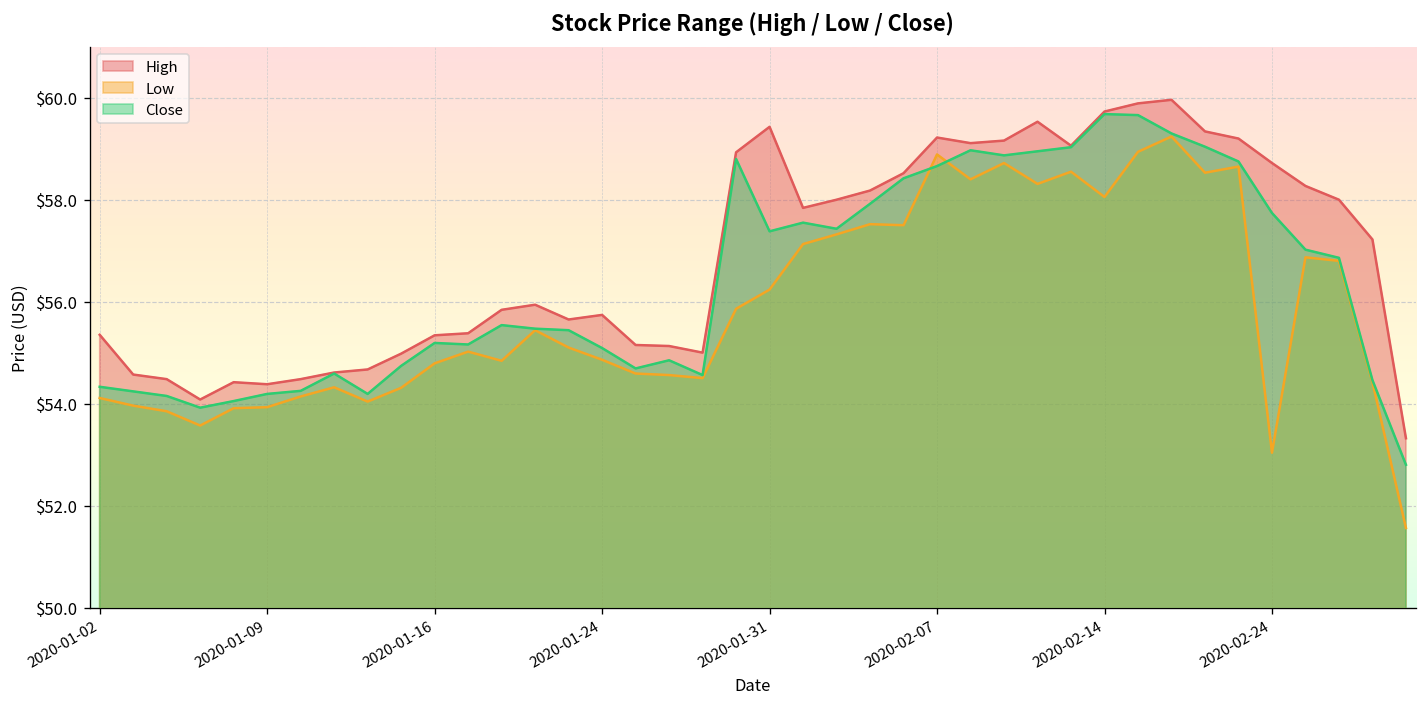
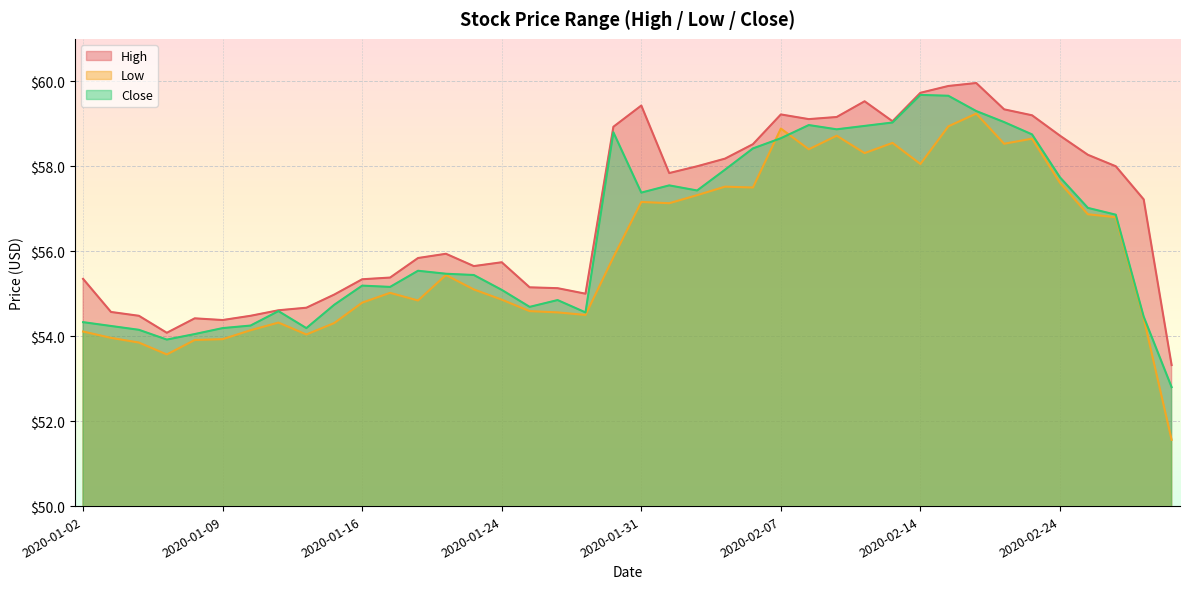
  {
    "High": {
      "2020-01-02": "$55.3",
      "2020-01-09": "$54.4",
      "2020-01-16": "$55.3",
      "2020-01-24": "$55.7",
      "2020-01-31": "$59.4",
      "2020-02-07": "$59.2",
      "2020-02-24": "$58.7"
    },
    "Low": {
      "2020-01-02": "$54.1",
      "2020-01-09": "$53.9",
      "2020-01-16": "$54.8",
      "2020-01-24": "$54.9",
-     "2020-01-31": "$56.2",
+     "2020-01-31": "$57.2",
      "2020-02-07": "$58.9",
      "2020-02-14": "$58.1",
-     "2020-02-24": "$53.0"
+     "2020-02-24": "$57.6"
    },
    "Close": {
      "2020-01-02": "$54.3",
      "2020-01-09": "$54.2",
      "2020-01-16": "$55.2",
      "2020-01-24": "$55.1",
      "2020-01-31": "$57.4",
      "2020-02-07": "$58.7",
      "2020-02-24": "$57.7"
    }
  }
